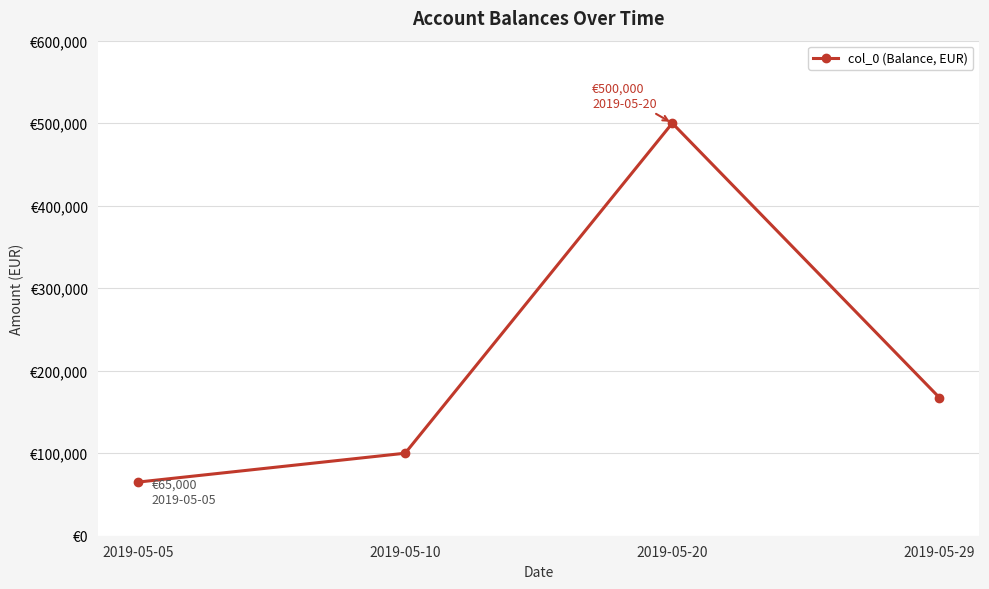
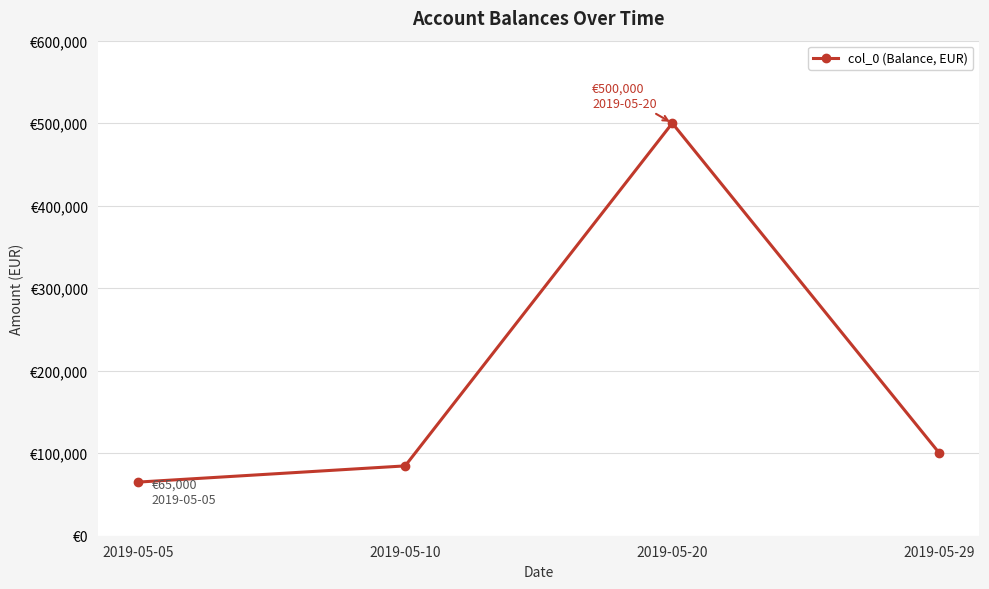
  {
-   "2019-05-10": "€100,000",
-   "2019-05-29": "€170,000"
+   "2019-05-10": "€80,000",
+   "2019-05-29": "€100,000"
  }
